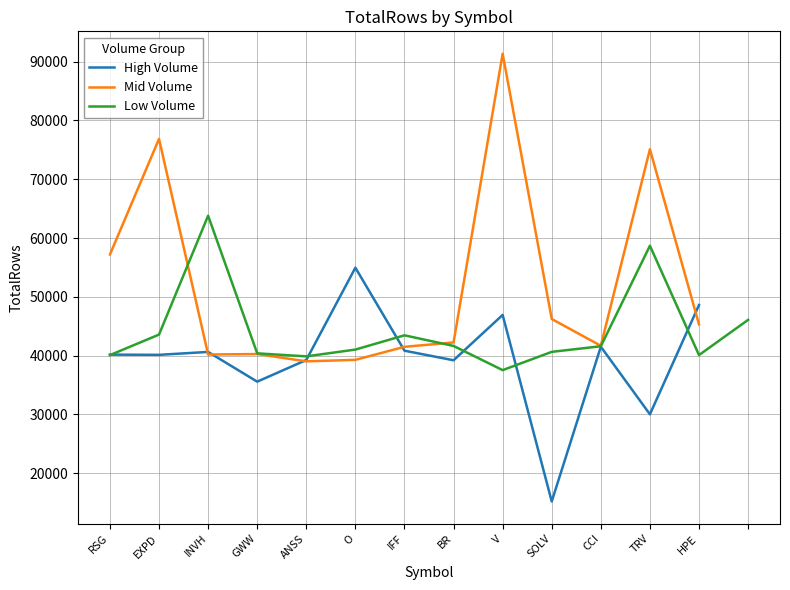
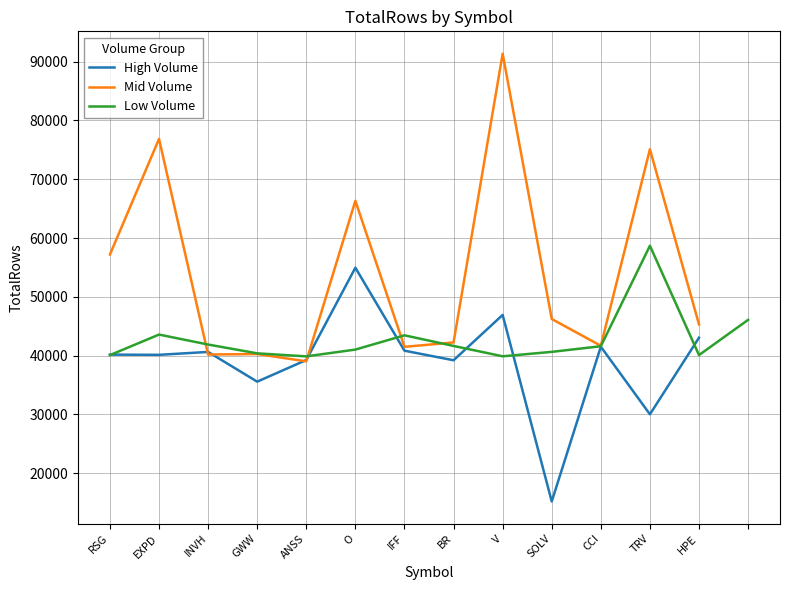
  {
    "High Volume": {
      "EXPD": 40000,
      "INVH": 41000,
      "GWW": 36000,
      "O": 55000,
      "IFF": 41000,
      "BR": 39000,
      "V": 47000,
      "SOLV": 15000,
      "TRV": 30000,
-     "HPE": 49000
+     "HPE": 43000
    },
    "Mid Volume": {
      "RSG": 57000,
      "EXPD": 77000,
      "INVH": 40000,
-     "O": 39000,
+     "O": 66000,
      "IFF": 42000,
      "BR": 42000,
      "V": 91000,
      "SOLV": 46000,
      "TRV": 75000,
      "HPE": 45000
    },
    "Low Volume": {
      "EXPD": 44000,
-     "INVH": 64000,
+     "INVH": 42000,
      "ANSS": 40000,
      "O": 41000,
      "IFF": 43000,
      "BR": 42000,
-     "V": 38000,
+     "V": 40000,
      "SOLV": 41000,
      "TRV": 59000,
      "HPE": 40000
    }
  }
